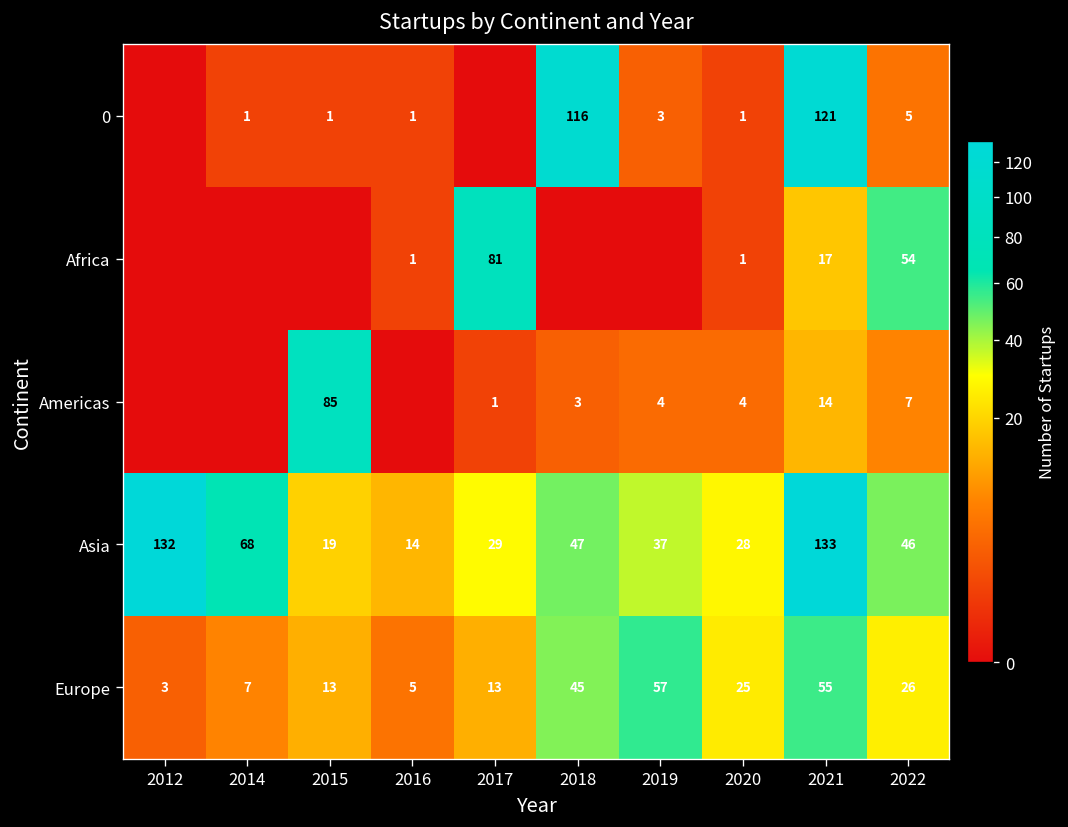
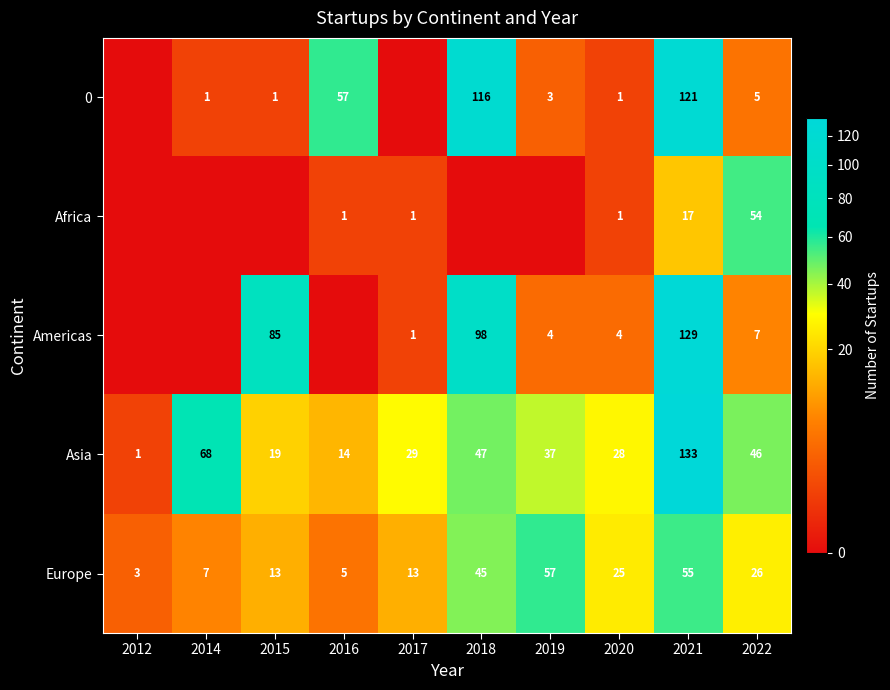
  {
    "0": {
      "2014": 1,
      "2015": 1,
-     "2016": 1,
+     "2016": 57,
      "2018": 116,
      "2019": 3,
      "2020": 1,
      "2021": 121,
      "2022": 5
    },
    "Africa": {
      "2016": 1,
-     "2017": 81,
+     "2017": 1,
      "2020": 1,
      "2021": 17,
      "2022": 54
    },
    "Americas": {
      "2015": 85,
      "2017": 1,
-     "2018": 3,
+     "2018": 98,
      "2019": 4,
      "2020": 4,
-     "2021": 14,
+     "2021": 129,
      "2022": 7
    },
    "Asia": {
-     "2012": 132,
+     "2012": 1,
      "2014": 68,
      "2015": 19,
      "2016": 14,
      "2017": 29,
      "2018": 47,
      "2019": 37,
      "2020": 28,
      "2021": 133,
      "2022": 46
    },
    "Europe": {
      "2012": 3,
      "2014": 7,
      "2015": 13,
      "2016": 5,
      "2017": 13,
      "2018": 45,
      "2019": 57,
      "2020": 25,
      "2021": 55,
      "2022": 26
    }
  }
